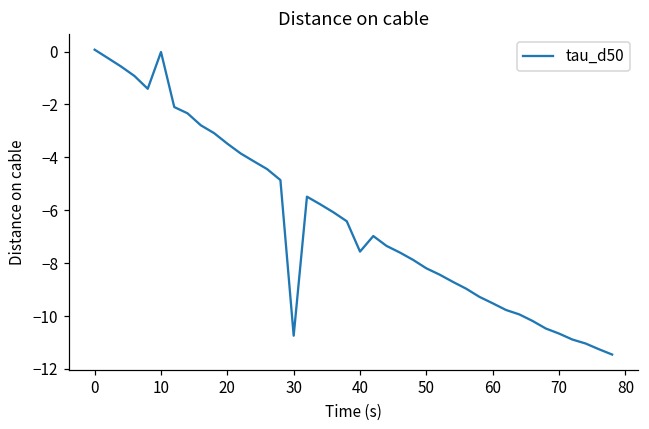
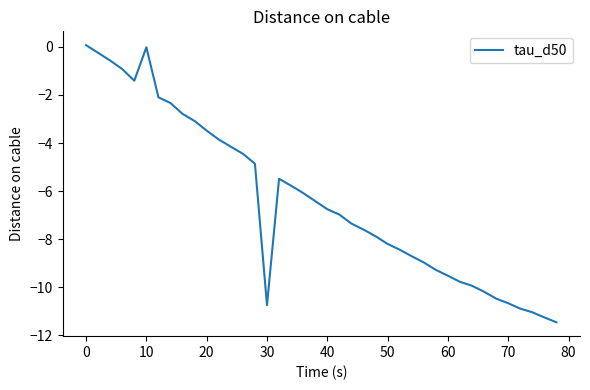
  {
    "0": 0.1,
    "10": 0.0,
    "20": -3.5,
    "30": -10.7,
-   "40": -7.6,
+   "40": -6.8,
    "50": -8.2,
    "60": -9.5,
    "70": -10.7
  }
